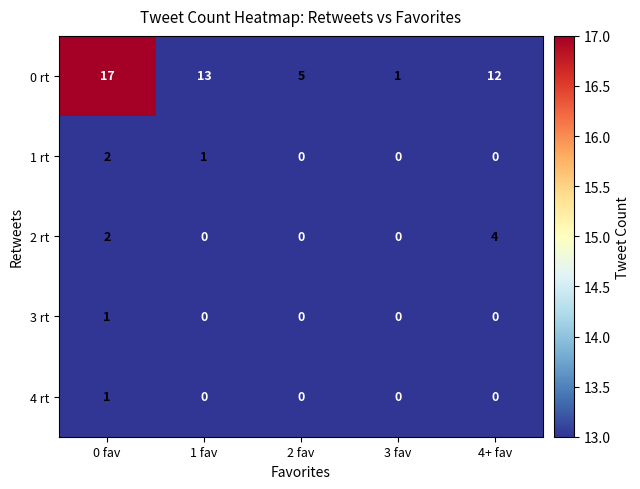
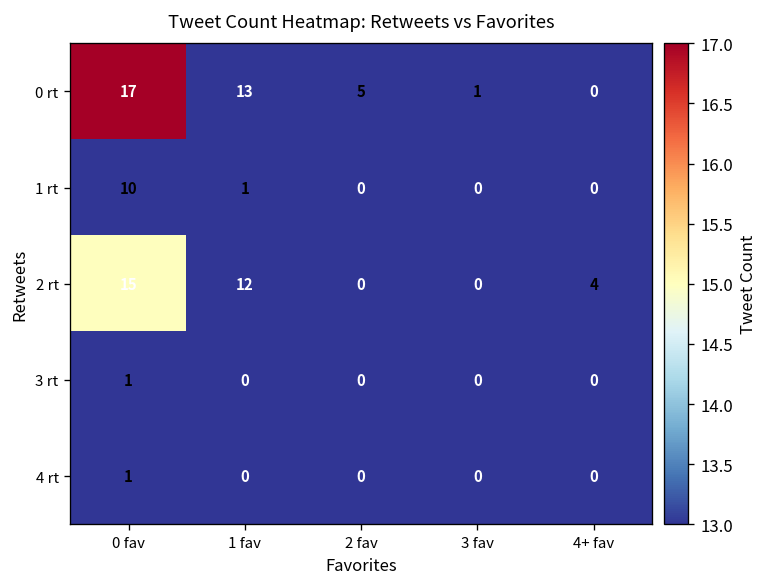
  {
    "0 rt": {
      "0 fav": 17,
      "1 fav": 13,
      "2 fav": 5,
      "3 fav": 1,
-     "4+ fav": 12
+     "4+ fav": 0
    },
    "1 rt": {
-     "0 fav": 2,
+     "0 fav": 10,
      "1 fav": 1,
      "2 fav": 0,
      "3 fav": 0,
      "4+ fav": 0
    },
    "2 rt": {
-     "0 fav": 2,
-     "1 fav": 0,
+     "0 fav": 15,
+     "1 fav": 12,
      "2 fav": 0,
      "3 fav": 0,
      "4+ fav": 4
    },
    "3 rt": {
      "0 fav": 1,
      "1 fav": 0,
      "2 fav": 0,
      "3 fav": 0,
      "4+ fav": 0
    },
    "4 rt": {
      "0 fav": 1,
      "1 fav": 0,
      "2 fav": 0,
      "3 fav": 0,
      "4+ fav": 0
    }
  }
